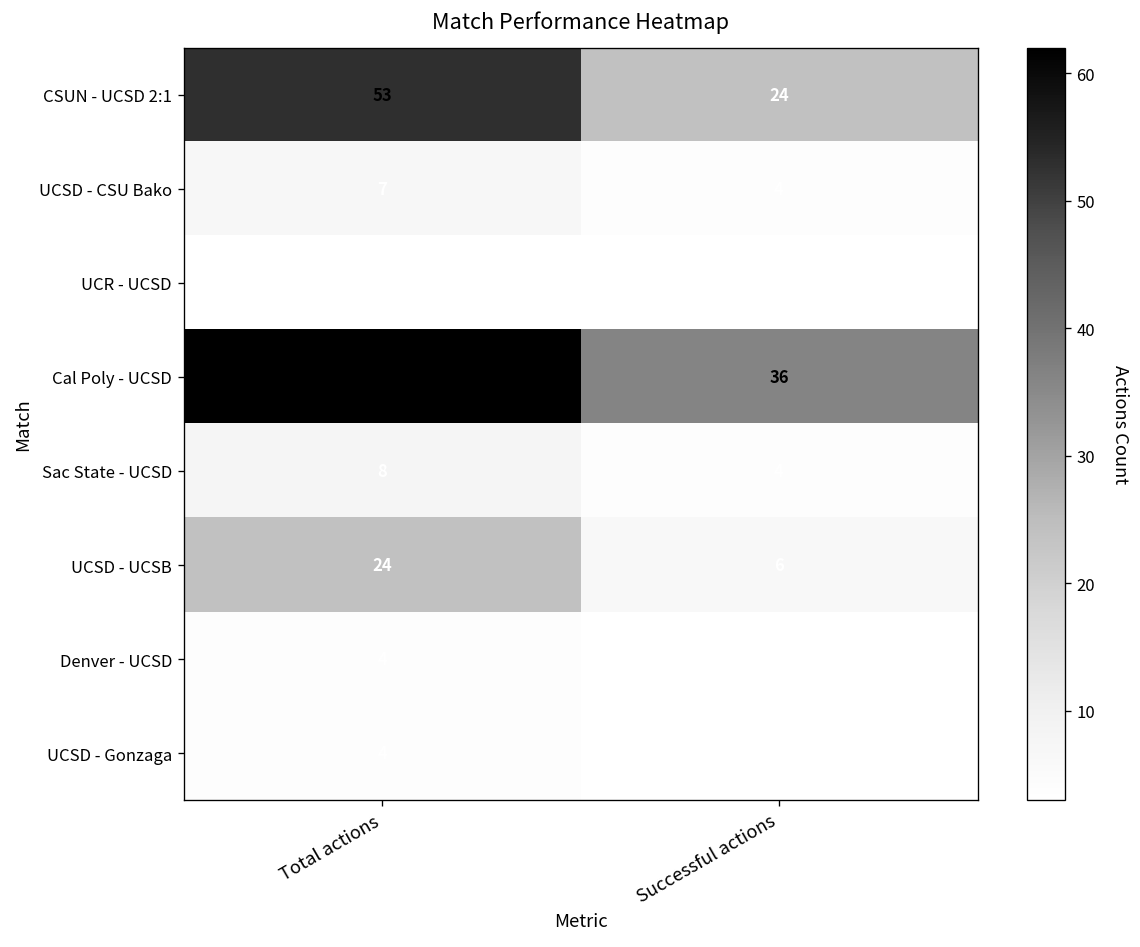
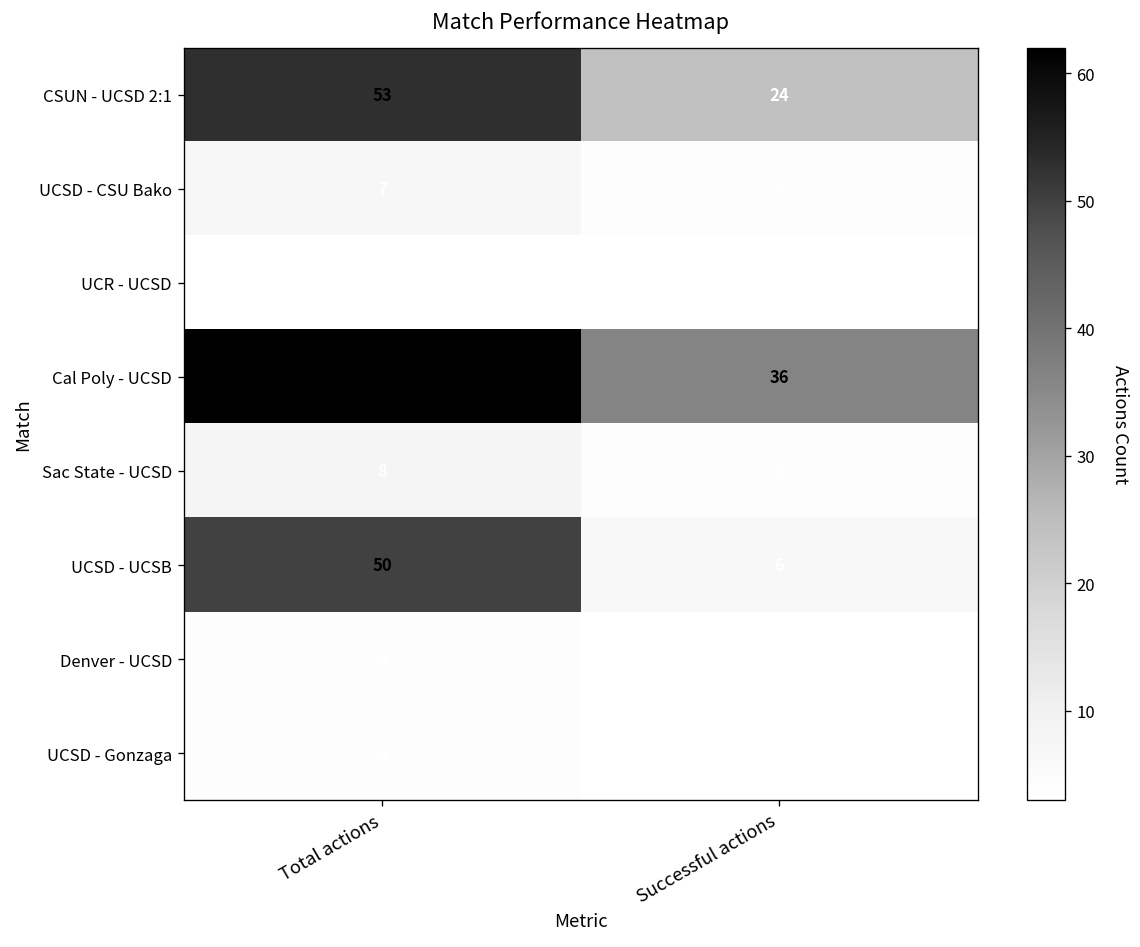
  {
    "CSUN - UCSD 2:1": {
      "Successful actions": 24
    },
    "Cal Poly - UCSD": {
      "Successful actions": 36
    },
    "UCSD - UCSB": {
-     "Total actions": 24
+     "Total actions": 50
    }
  }
